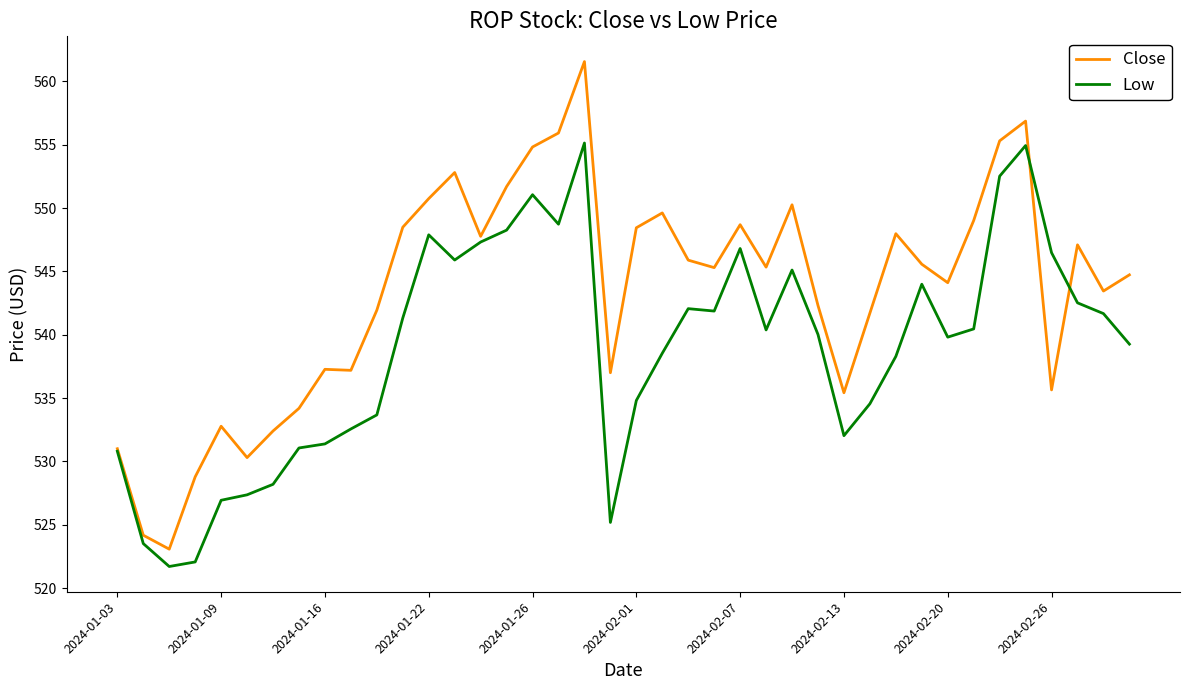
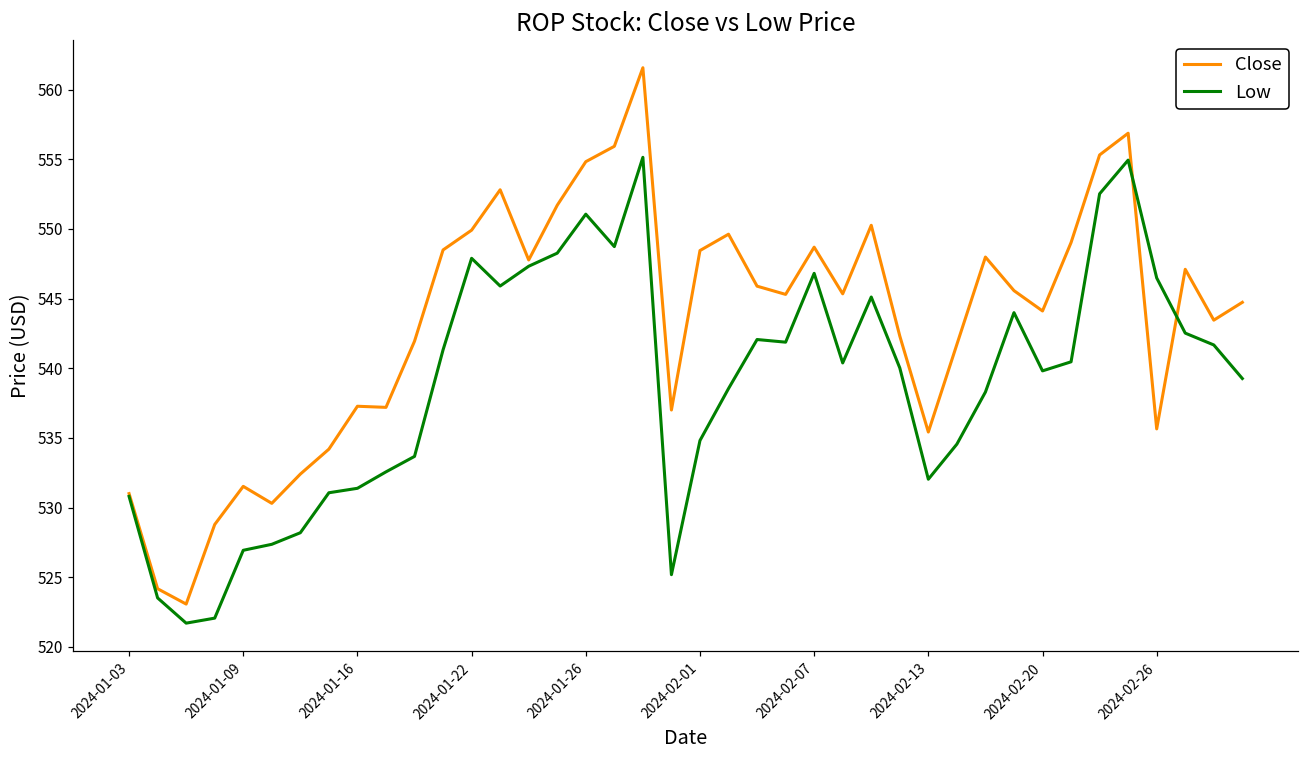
  {
    "Close": {
      "2024-01-03": 531.0,
-     "2024-01-09": 532.8,
+     "2024-01-09": 531.5,
      "2024-01-16": 537.3,
-     "2024-01-22": 550.8,
+     "2024-01-22": 549.9,
      "2024-01-26": 554.8,
      "2024-02-01": 548.4,
      "2024-02-07": 548.7,
      "2024-02-13": 535.4,
      "2024-02-20": 544.1,
      "2024-02-26": 535.6
    },
    "Low": {
      "2024-01-03": 530.8,
      "2024-01-09": 526.9,
      "2024-01-16": 531.4,
      "2024-01-22": 547.9,
      "2024-01-26": 551.1,
      "2024-02-01": 534.8,
      "2024-02-07": 546.8,
      "2024-02-13": 532.0,
      "2024-02-20": 539.8,
      "2024-02-26": 546.5
    }
  }
